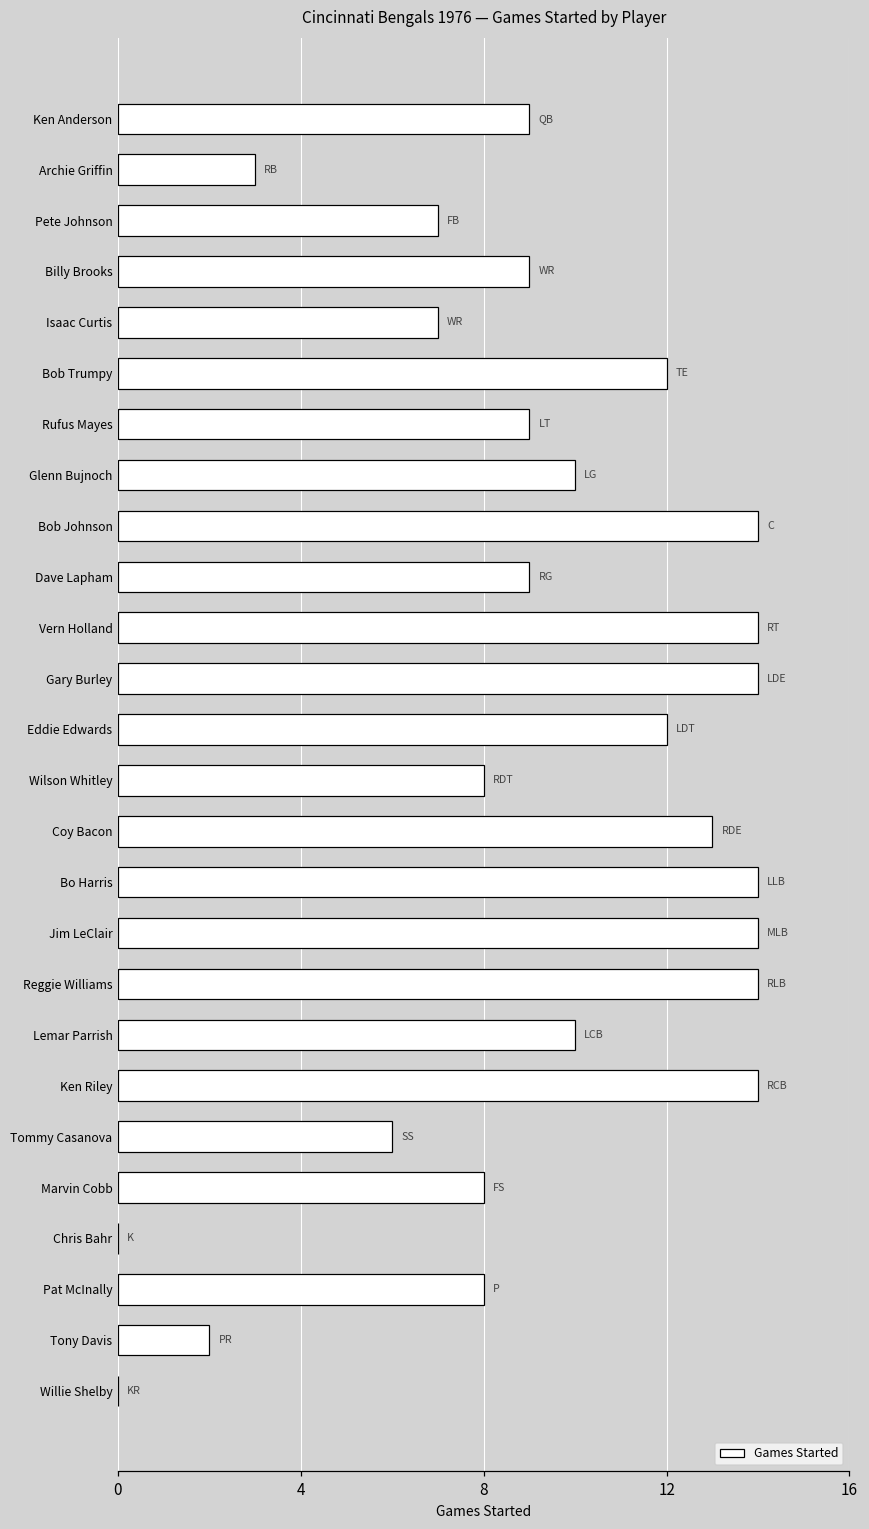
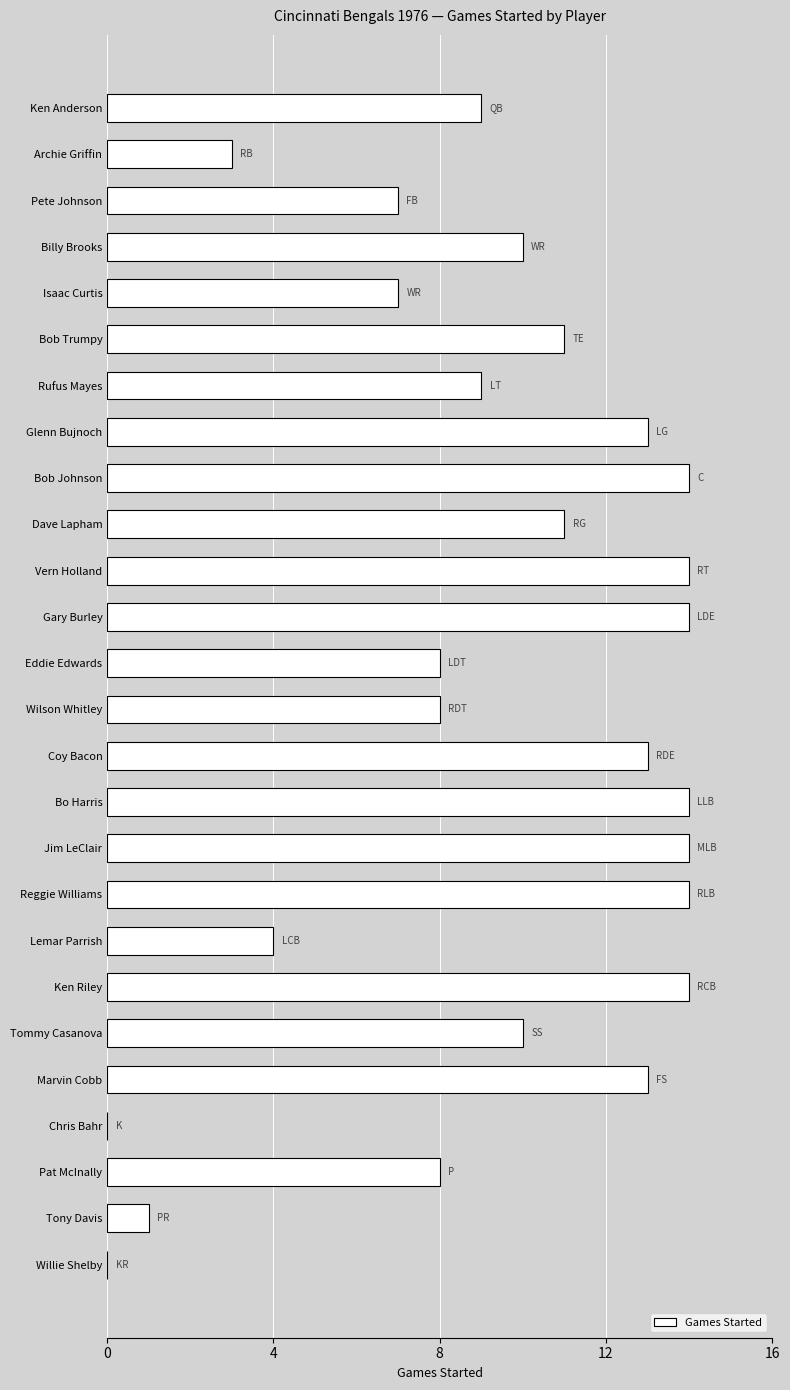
  {
    "Ken Anderson": 9,
    "Archie Griffin": 3,
    "Pete Johnson": 7,
-   "Billy Brooks": 9,
+   "Billy Brooks": 10,
    "Isaac Curtis": 7,
-   "Bob Trumpy": 12,
+   "Bob Trumpy": 11,
    "Rufus Mayes": 9,
-   "Glenn Bujnoch": 10,
+   "Glenn Bujnoch": 13,
    "Bob Johnson": 14,
-   "Dave Lapham": 9,
+   "Dave Lapham": 11,
    "Vern Holland": 14,
    "Gary Burley": 14,
-   "Eddie Edwards": 12,
+   "Eddie Edwards": 8,
    "Wilson Whitley": 8,
    "Coy Bacon": 13,
    "Bo Harris": 14,
    "Jim LeClair": 14,
    "Reggie Williams": 14,
-   "Lemar Parrish": 10,
+   "Lemar Parrish": 4,
    "Ken Riley": 14,
-   "Tommy Casanova": 6,
-   "Marvin Cobb": 8,
+   "Tommy Casanova": 10,
+   "Marvin Cobb": 13,
    "Chris Bahr": 0,
    "Pat McInally": 8,
-   "Tony Davis": 2,
+   "Tony Davis": 1,
    "Willie Shelby": 0
  }
